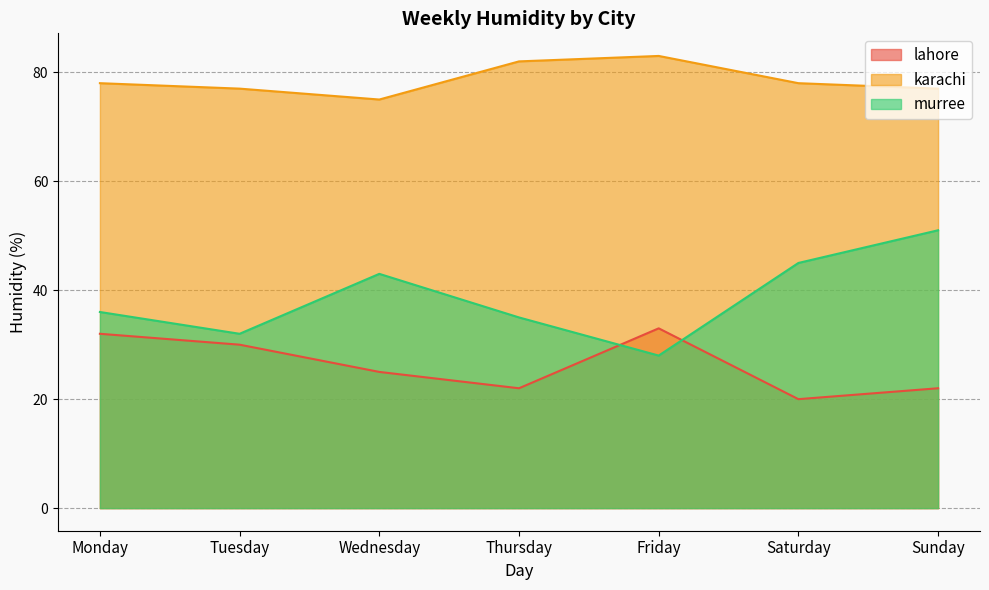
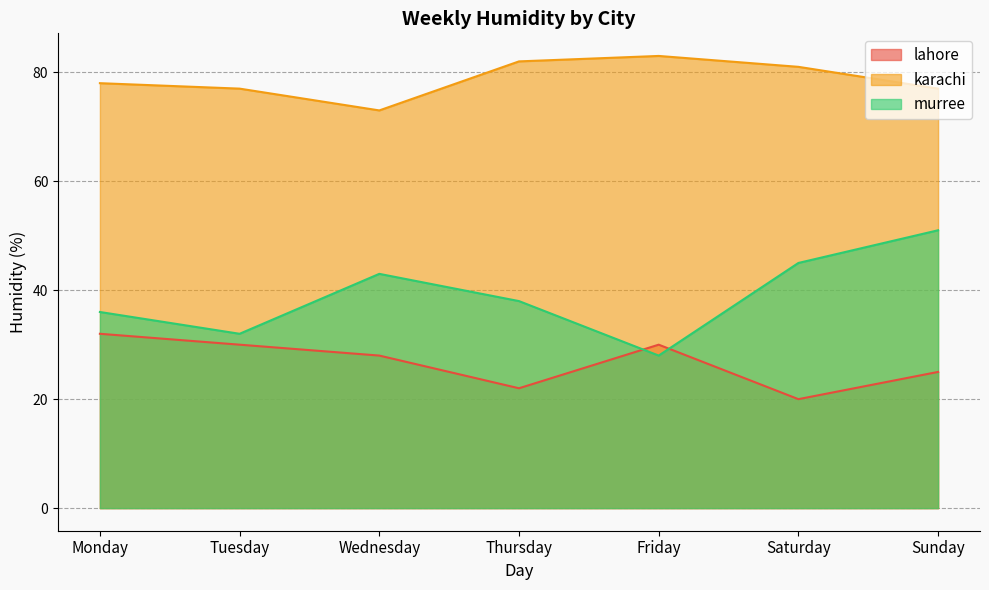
  {
    "lahore": {
      "Monday": 32,
      "Tuesday": 30,
-     "Wednesday": 25,
+     "Wednesday": 28,
      "Thursday": 22,
-     "Friday": 33,
+     "Friday": 30,
      "Saturday": 20,
-     "Sunday": 22
+     "Sunday": 25
    },
    "karachi": {
      "Monday": 78,
      "Tuesday": 77,
-     "Wednesday": 75,
+     "Wednesday": 73,
      "Thursday": 82,
      "Friday": 83,
-     "Saturday": 78
+     "Saturday": 81
    },
    "murree": {
      "Monday": 36,
      "Tuesday": 32,
      "Wednesday": 43,
-     "Thursday": 35,
+     "Thursday": 38,
      "Friday": 28,
      "Saturday": 45,
      "Sunday": 51
    }
  }
